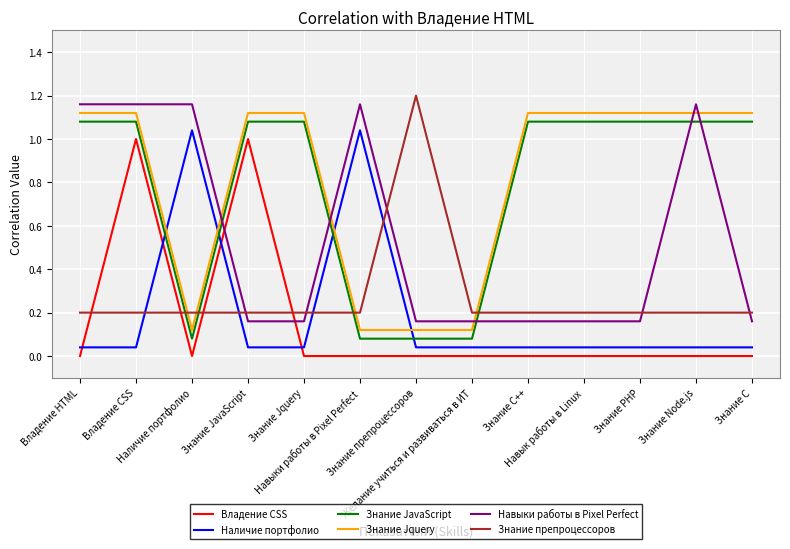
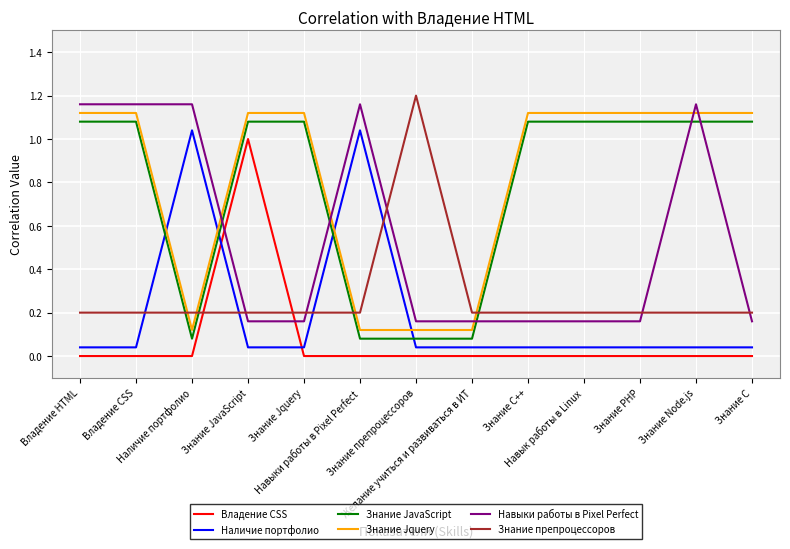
  {
    "Владение CSS": {
      "Владение HTML": 0,
-     "Владение CSS": 1,
+     "Владение CSS": 0,
      "Наличие портфолио": 0,
      "Знание JavaScript": 1,
      "Знание Jquery": 0,
      "Навыки работы в Pixel Perfect": 0,
      "Знание препроцессоров": 0,
      "Желание учиться и развиваться в ИТ": 0,
      "Знание C++": 0,
      "Навык работы в Linux": 0,
      "Знание PHP": 0,
      "Знание Node.js": 0,
      "Знание С": 0
    },
    "Наличие портфолио": {
      "Владение HTML": 0.04,
      "Владение CSS": 0.04,
      "Наличие портфолио": 1.04,
      "Знание JavaScript": 0.04,
      "Знание Jquery": 0.04,
      "Навыки работы в Pixel Perfect": 1.04,
      "Знание препроцессоров": 0.04,
      "Желание учиться и развиваться в ИТ": 0.04,
      "Знание C++": 0.04,
      "Навык работы в Linux": 0.04,
      "Знание PHP": 0.04,
      "Знание Node.js": 0.04,
      "Знание С": 0.04
    },
    "Знание JavaScript": {
      "Владение HTML": 1.08,
      "Владение CSS": 1.08,
      "Наличие портфолио": 0.08,
      "Знание JavaScript": 1.08,
      "Знание Jquery": 1.08,
      "Навыки работы в Pixel Perfect": 0.08,
      "Знание препроцессоров": 0.08,
      "Желание учиться и развиваться в ИТ": 0.08,
      "Знание C++": 1.08,
      "Навык работы в Linux": 1.08,
      "Знание PHP": 1.08,
      "Знание Node.js": 1.08,
      "Знание С": 1.08
    },
    "Знание Jquery": {
      "Владение HTML": 1.12,
      "Владение CSS": 1.12,
      "Наличие портфолио": 0.12,
      "Знание JavaScript": 1.12,
      "Знание Jquery": 1.12,
      "Навыки работы в Pixel Perfect": 0.12,
      "Знание препроцессоров": 0.12,
      "Желание учиться и развиваться в ИТ": 0.12,
      "Знание C++": 1.12,
      "Навык работы в Linux": 1.12,
      "Знание PHP": 1.12,
      "Знание Node.js": 1.12,
      "Знание С": 1.12
    },
    "Навыки работы в Pixel Perfect": {
      "Владение HTML": 1.16,
      "Владение CSS": 1.16,
      "Наличие портфолио": 1.16,
      "Знание JavaScript": 0.16,
      "Знание Jquery": 0.16,
      "Навыки работы в Pixel Perfect": 1.16,
      "Знание препроцессоров": 0.16,
      "Желание учиться и развиваться в ИТ": 0.16,
      "Знание C++": 0.16,
      "Навык работы в Linux": 0.16,
      "Знание PHP": 0.16,
      "Знание Node.js": 1.16,
      "Знание С": 0.16
    },
    "Знание препроцессоров": {
      "Владение HTML": 0.20,
      "Владение CSS": 0.20,
      "Наличие портфолио": 0.20,
      "Знание JavaScript": 0.20,
      "Знание Jquery": 0.20,
      "Навыки работы в Pixel Perfect": 0.20,
      "Знание препроцессоров": 1.20,
      "Желание учиться и развиваться в ИТ": 0.20,
      "Знание C++": 0.20,
      "Навык работы в Linux": 0.20,
      "Знание PHP": 0.20,
      "Знание Node.js": 0.20,
      "Знание С": 0.20
    }
  }
